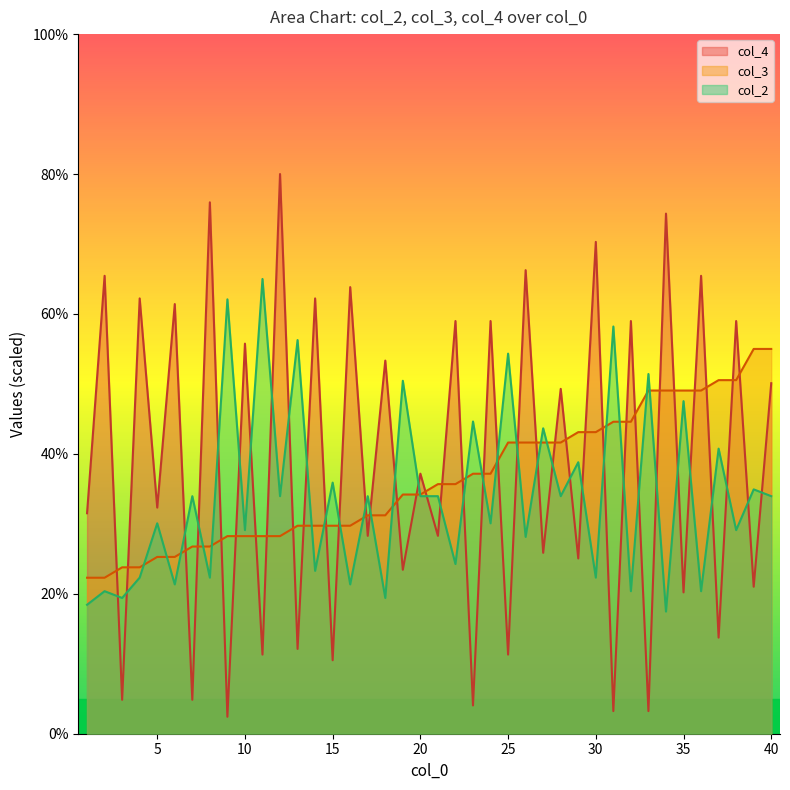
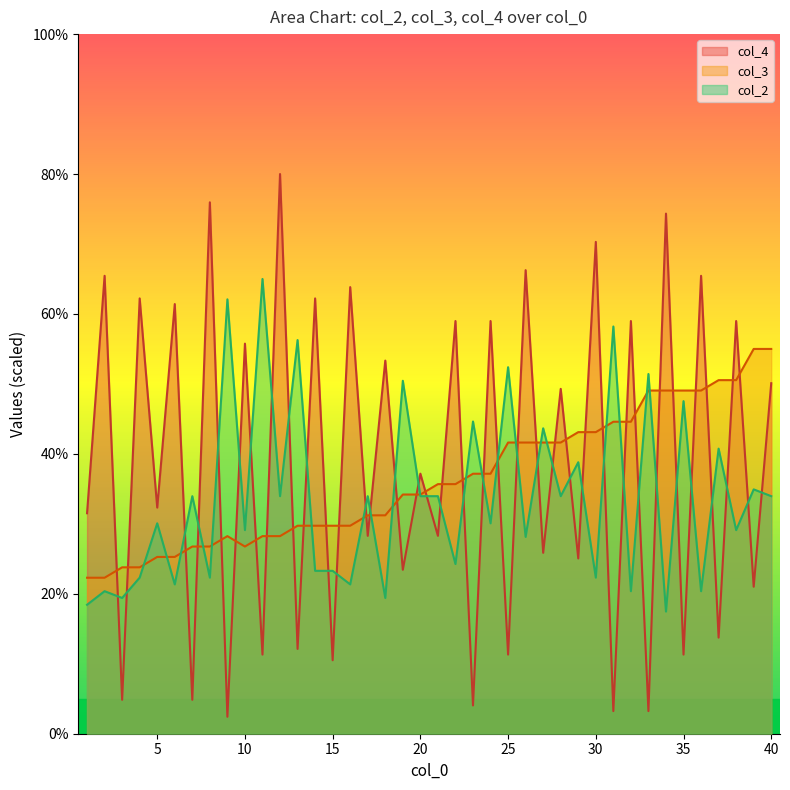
  {
    "col_4": {
      "5": "32%",
      "10": "56%",
      "15": "11%",
      "20": "37%",
      "25": "11%",
      "30": "70%",
-     "35": "20%",
+     "35": "11%",
      "40": "50%"
    },
    "col_3": {
      "5": "25%",
-     "10": "28%",
+     "10": "27%",
      "15": "30%",
      "25": "42%",
      "30": "43%",
      "35": "49%",
      "40": "55%"
    },
    "col_2": {
      "5": "30%",
      "10": "29%",
-     "15": "36%",
-     "25": "54%",
+     "15": "23%",
+     "25": "52%",
      "30": "22%",
      "35": "48%",
      "40": "34%"
    }
  }
